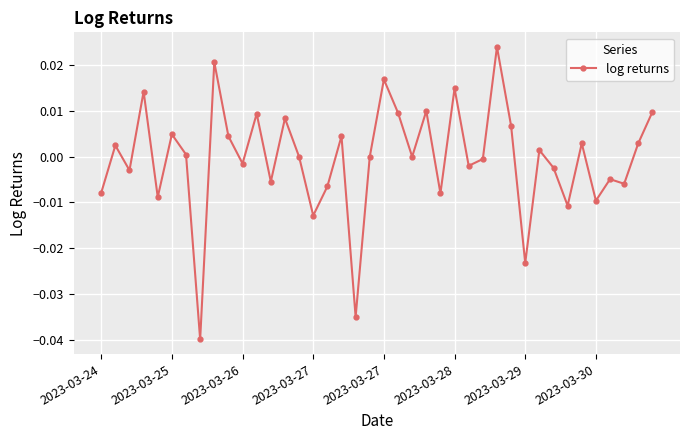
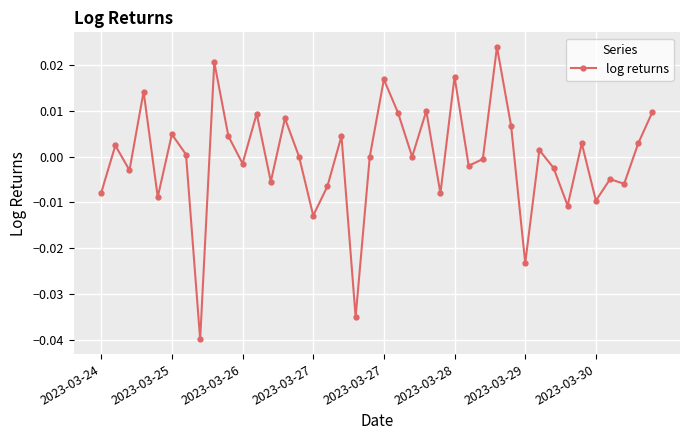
  {
    "2023-03-24": -0.008,
    "2023-03-25": 0.005,
    "2023-03-26": -0.001,
-   "2023-03-28": 0.015,
+   "2023-03-28": 0.018,
    "2023-03-29": -0.023,
    "2023-03-30": -0.010
  }
